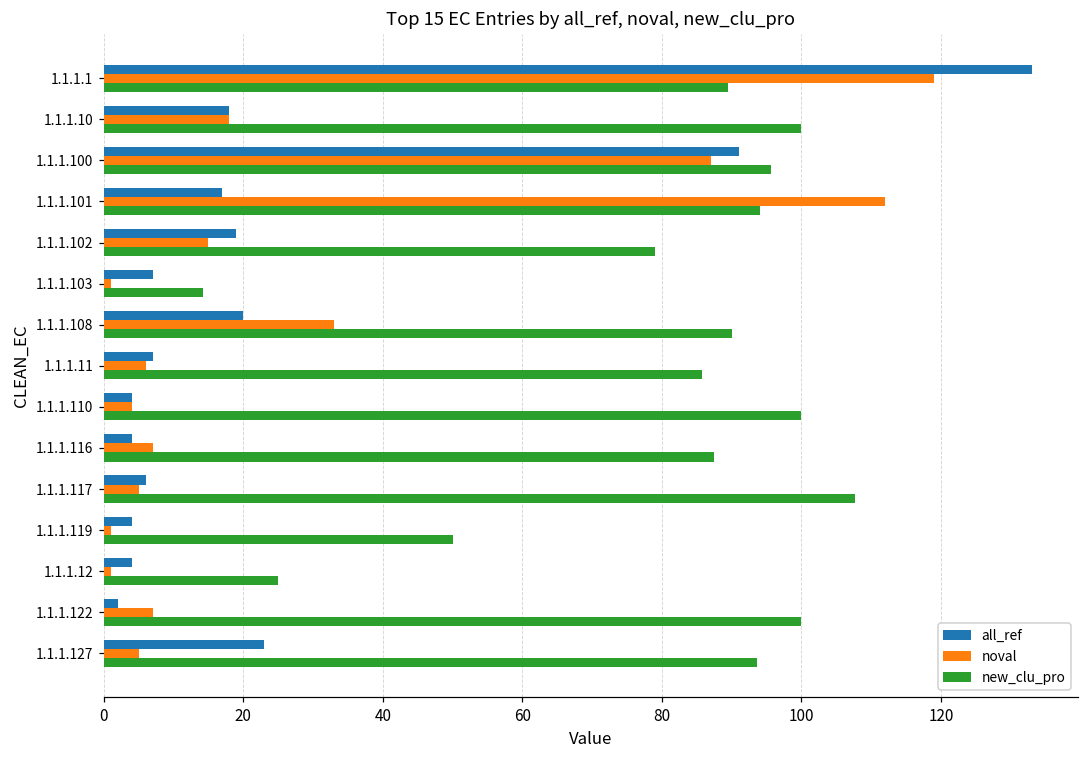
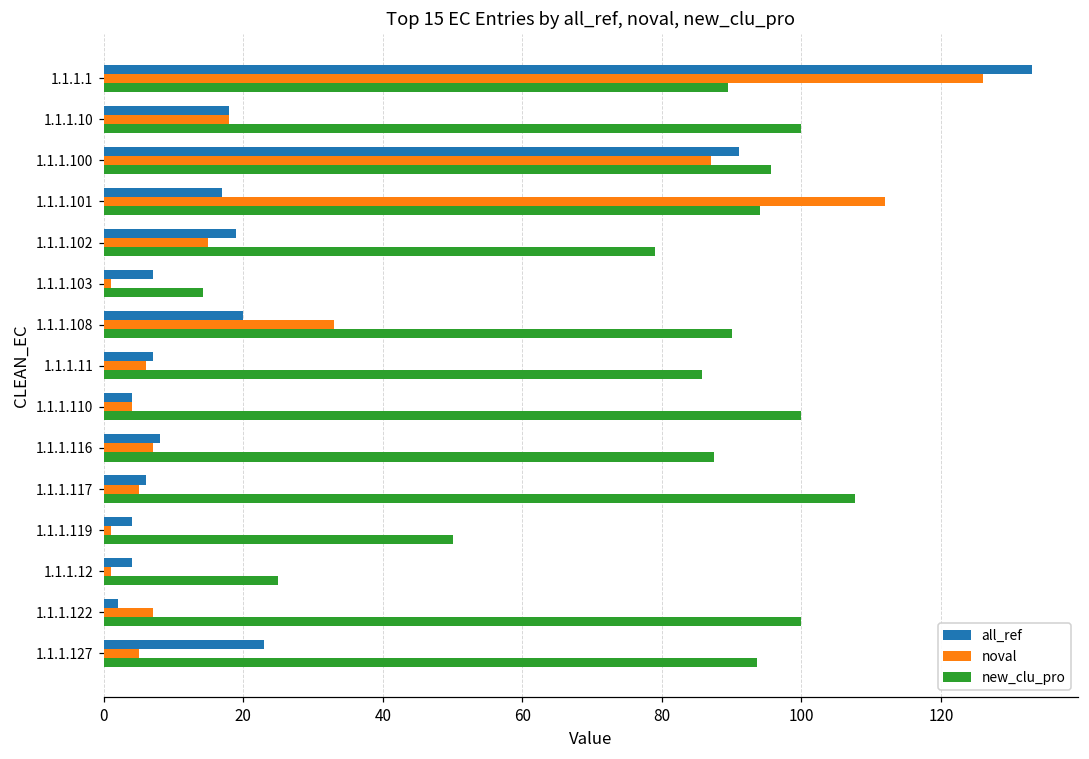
  {
    "all_ref": {
      "1.1.1.1": 133,
      "1.1.1.10": 18,
      "1.1.1.100": 91,
      "1.1.1.101": 17,
      "1.1.1.102": 19,
      "1.1.1.103": 7,
      "1.1.1.108": 20,
      "1.1.1.11": 7,
      "1.1.1.110": 4,
-     "1.1.1.116": 4,
+     "1.1.1.116": 8,
      "1.1.1.117": 6,
      "1.1.1.119": 4,
      "1.1.1.12": 4,
      "1.1.1.122": 2,
      "1.1.1.127": 23
    },
    "noval": {
-     "1.1.1.1": 119,
+     "1.1.1.1": 126,
      "1.1.1.10": 18,
      "1.1.1.100": 87,
      "1.1.1.101": 112,
      "1.1.1.102": 15,
      "1.1.1.103": 1,
      "1.1.1.108": 33,
      "1.1.1.11": 6,
      "1.1.1.110": 4,
      "1.1.1.116": 7,
      "1.1.1.117": 5,
      "1.1.1.119": 1,
      "1.1.1.12": 1,
      "1.1.1.122": 7,
      "1.1.1.127": 5
    },
    "new_clu_pro": {
      "1.1.1.1": 89,
      "1.1.1.10": 100,
      "1.1.1.100": 96,
      "1.1.1.101": 94,
      "1.1.1.102": 79,
      "1.1.1.103": 14,
      "1.1.1.108": 90,
      "1.1.1.11": 86,
      "1.1.1.110": 100,
      "1.1.1.116": 88,
      "1.1.1.117": 108,
      "1.1.1.119": 50,
      "1.1.1.12": 25,
      "1.1.1.122": 100,
      "1.1.1.127": 94
    }
  }
